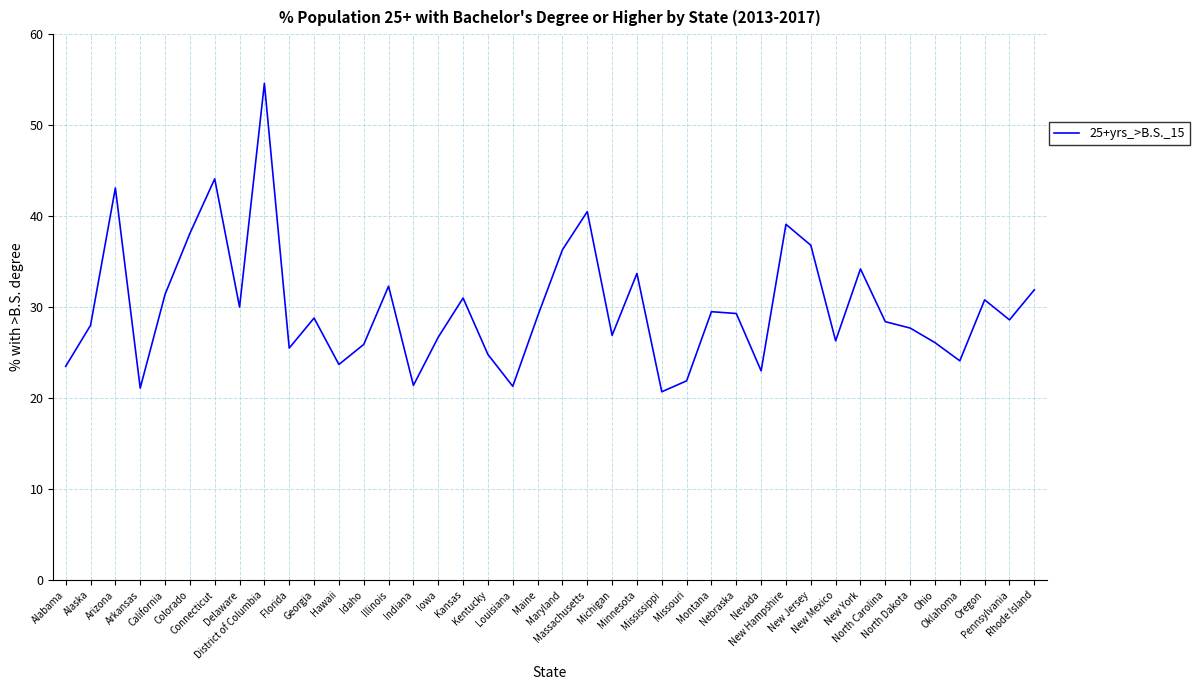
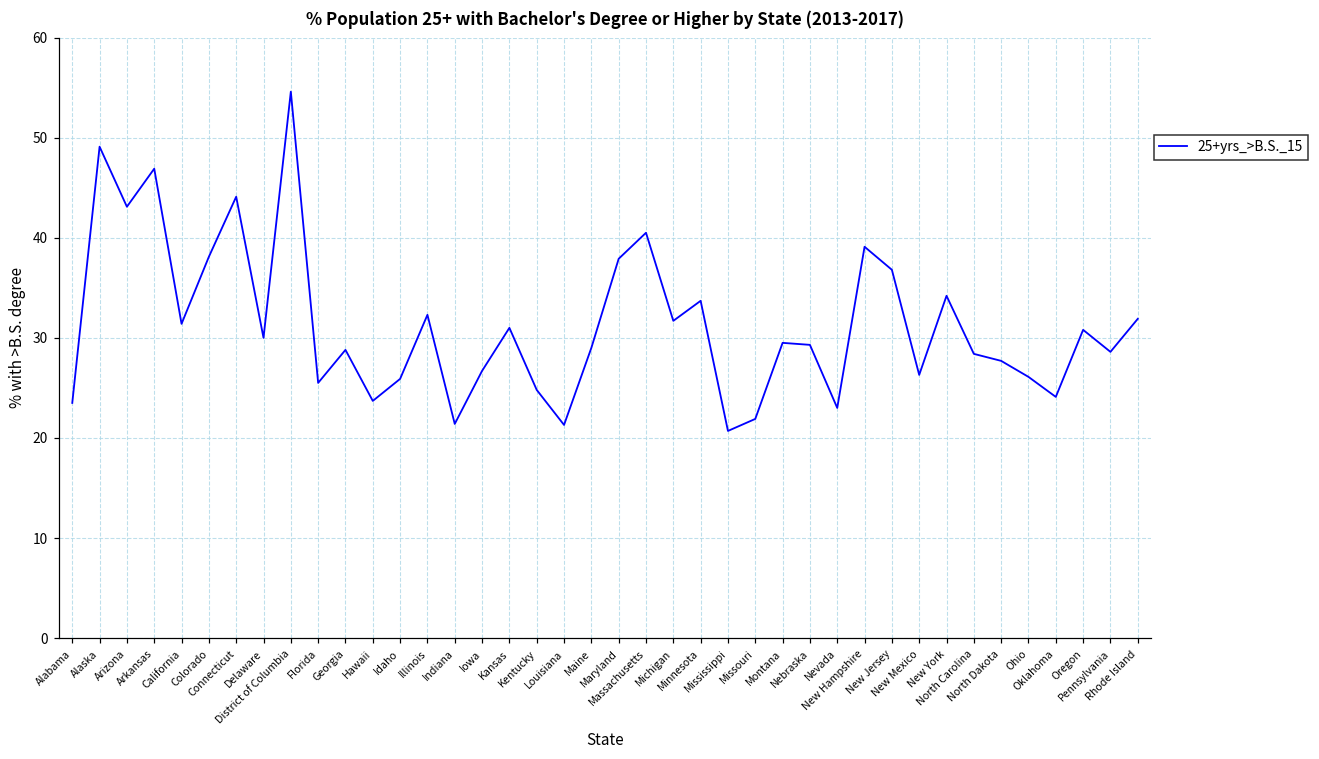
  {
    "Alabama": 24,
-   "Alaska": 28,
+   "Alaska": 49,
    "Arizona": 43,
-   "Arkansas": 21,
+   "Arkansas": 47,
    "California": 31,
    "Colorado": 38,
    "Connecticut": 44,
    "Delaware": 30,
    "District of Columbia": 55,
    "Florida": 26,
    "Georgia": 29,
    "Hawaii": 24,
    "Idaho": 26,
    "Illinois": 32,
    "Indiana": 21,
    "Iowa": 27,
    "Kansas": 31,
    "Kentucky": 25,
    "Louisiana": 21,
    "Maine": 29,
-   "Maryland": 36,
+   "Maryland": 38,
    "Massachusetts": 41,
-   "Michigan": 27,
+   "Michigan": 32,
    "Minnesota": 34,
    "Mississippi": 21,
    "Missouri": 22,
    "Montana": 30,
    "Nebraska": 29,
    "Nevada": 23,
    "New Hampshire": 39,
    "New Jersey": 37,
    "New Mexico": 26,
    "New York": 34,
    "North Carolina": 28,
    "North Dakota": 28,
    "Ohio": 26,
    "Oklahoma": 24,
    "Oregon": 31,
    "Pennsylvania": 29,
    "Rhode Island": 32
  }
